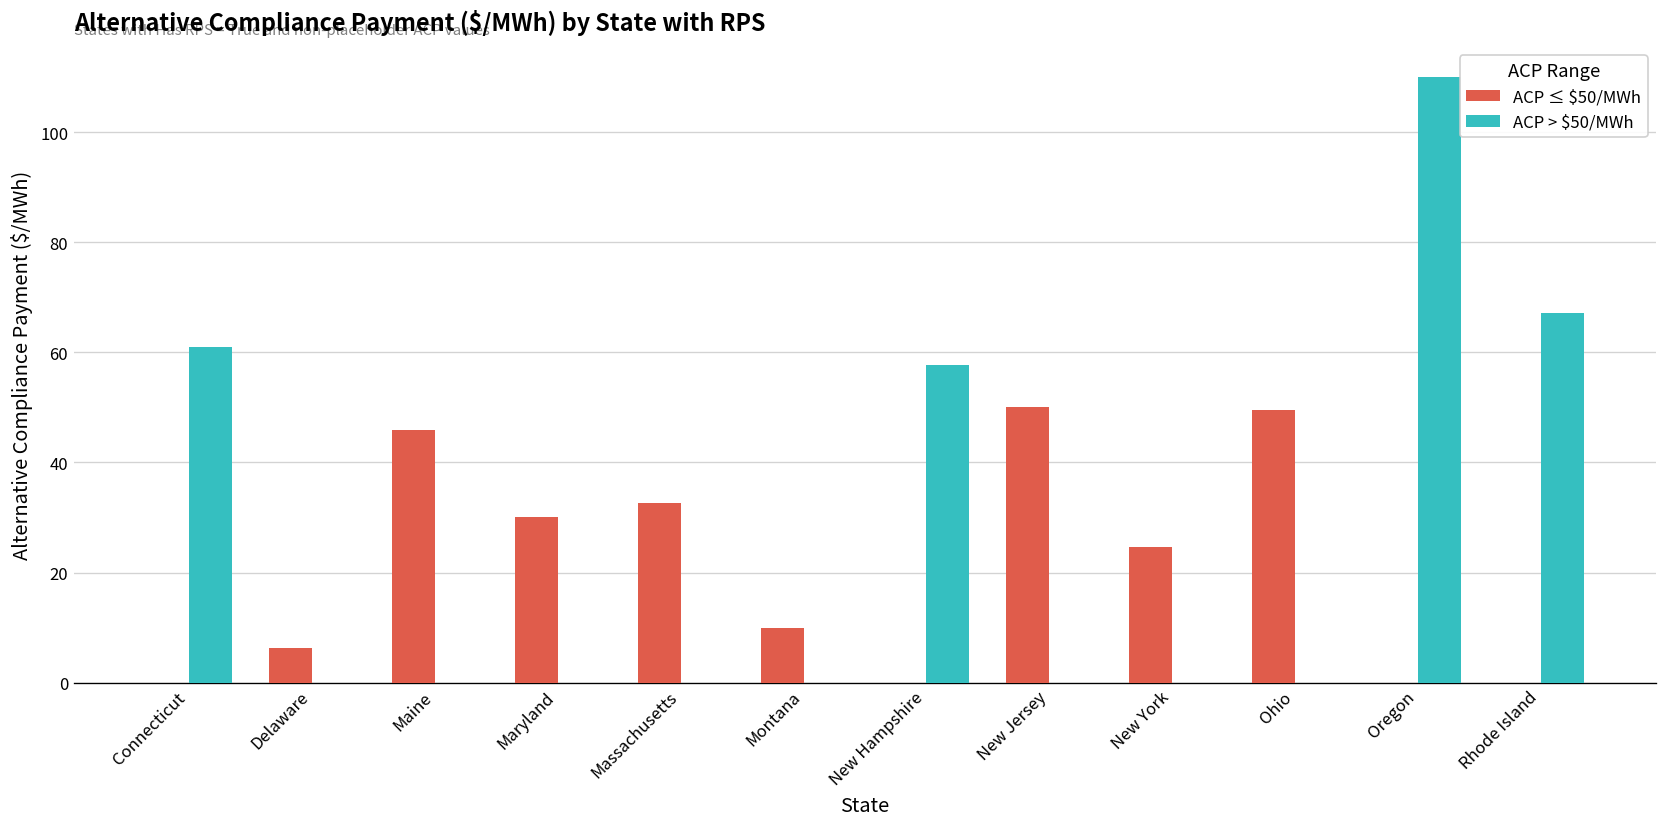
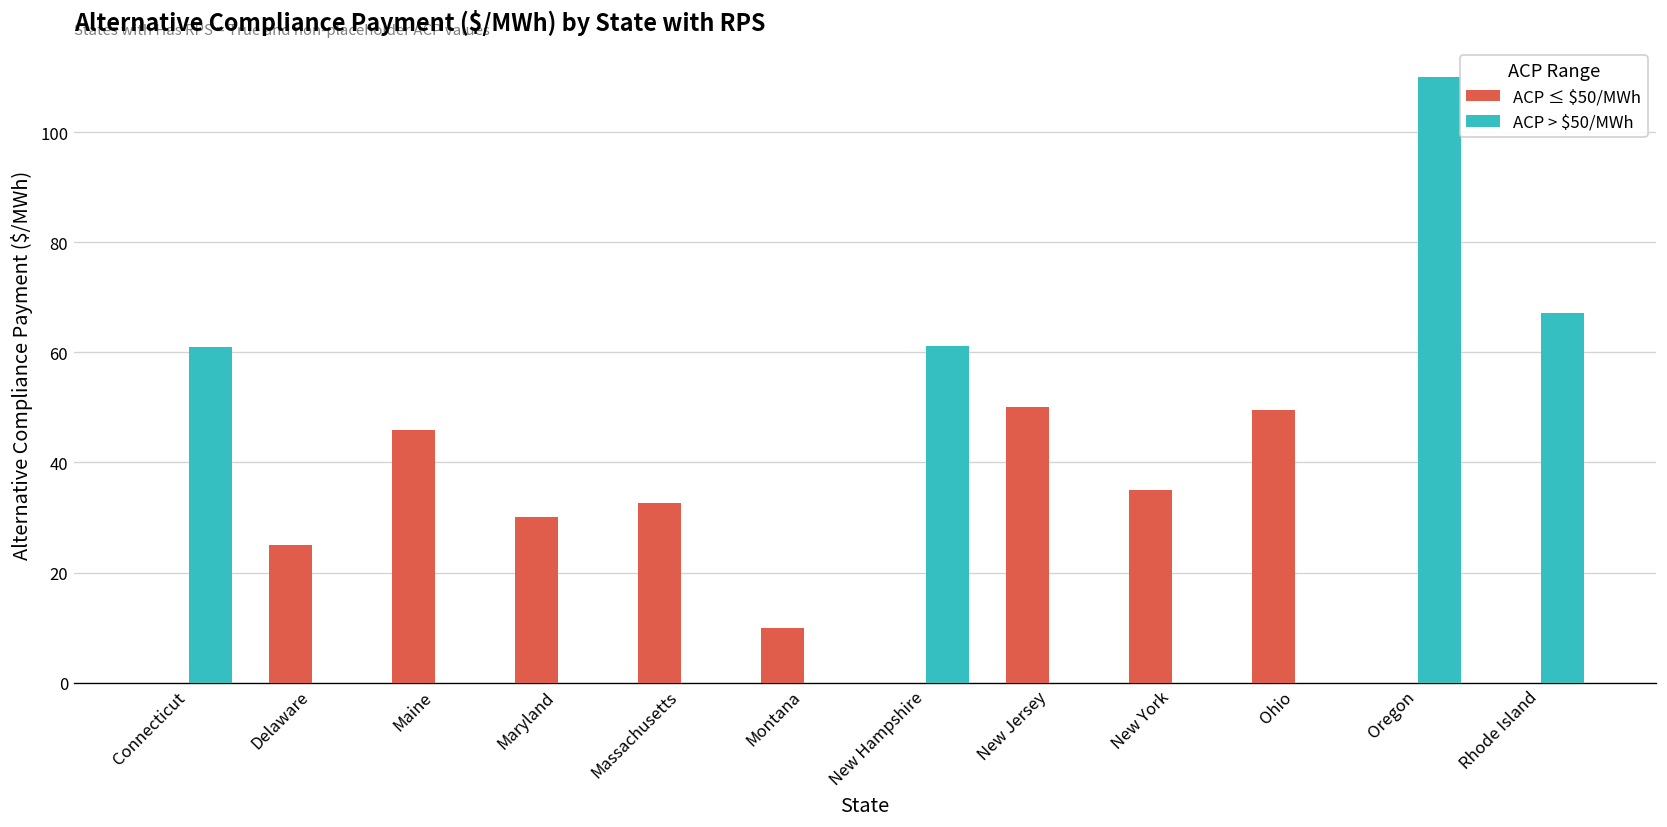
  {
    "ACP ≤ $50/MWh": {
      "Connecticut": 0,
-     "Delaware": 6,
+     "Delaware": 25,
      "Maine": 46,
      "Maryland": 30,
      "Massachusetts": 33,
      "Montana": 10,
      "New Hampshire": 0,
      "New Jersey": 50,
-     "New York": 25,
+     "New York": 35,
      "Ohio": 50,
      "Oregon": 0,
      "Rhode Island": 0
    },
    "ACP > $50/MWh": {
      "Connecticut": 61,
      "Delaware": 0,
      "Maine": 0,
      "Maryland": 0,
      "Massachusetts": 0,
      "Montana": 0,
-     "New Hampshire": 58,
+     "New Hampshire": 61,
      "New Jersey": 0,
      "New York": 0,
      "Ohio": 0,
      "Oregon": 110,
      "Rhode Island": 67
    }
  }
